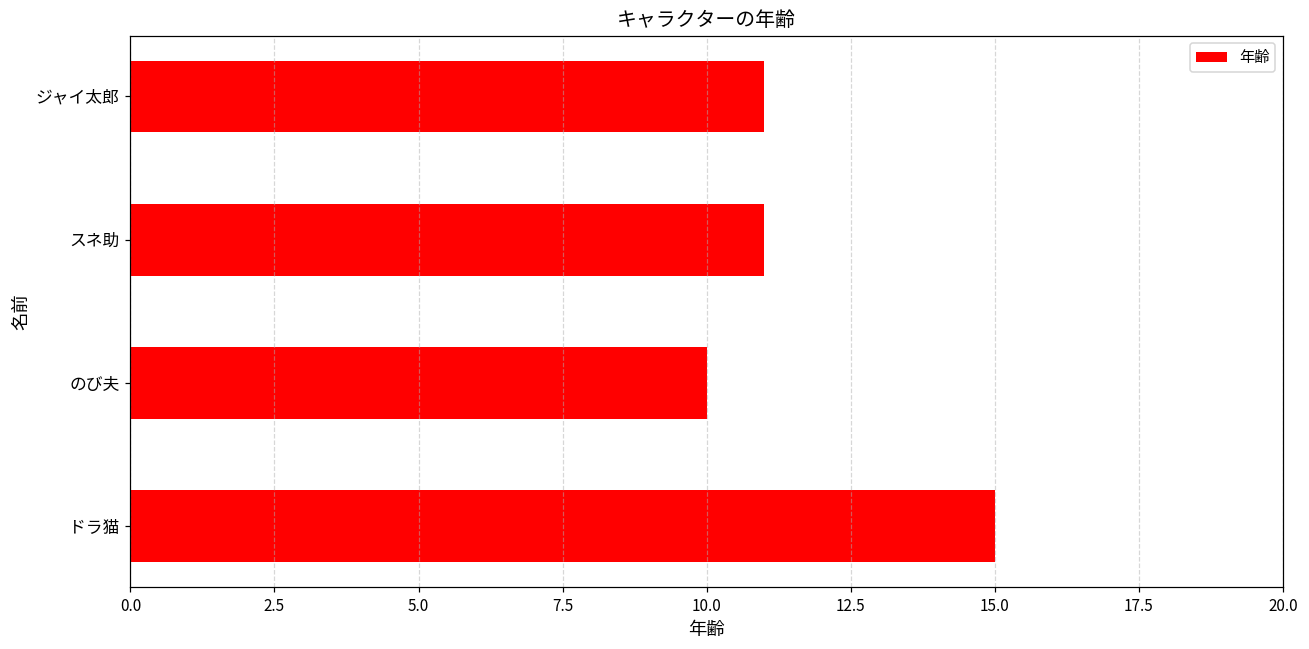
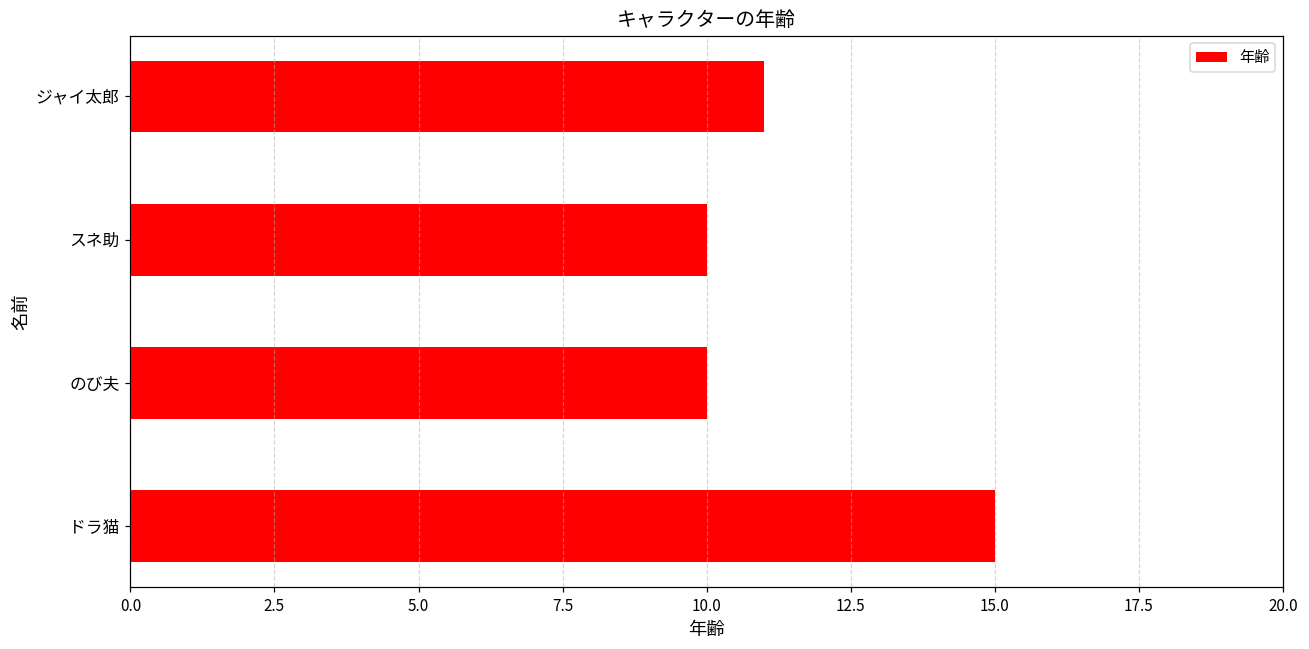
  {
    "ジャイ太郎": 11,
-   "スネ助": 11,
+   "スネ助": 10,
    "のび夫": 10,
    "ドラ猫": 15
  }
